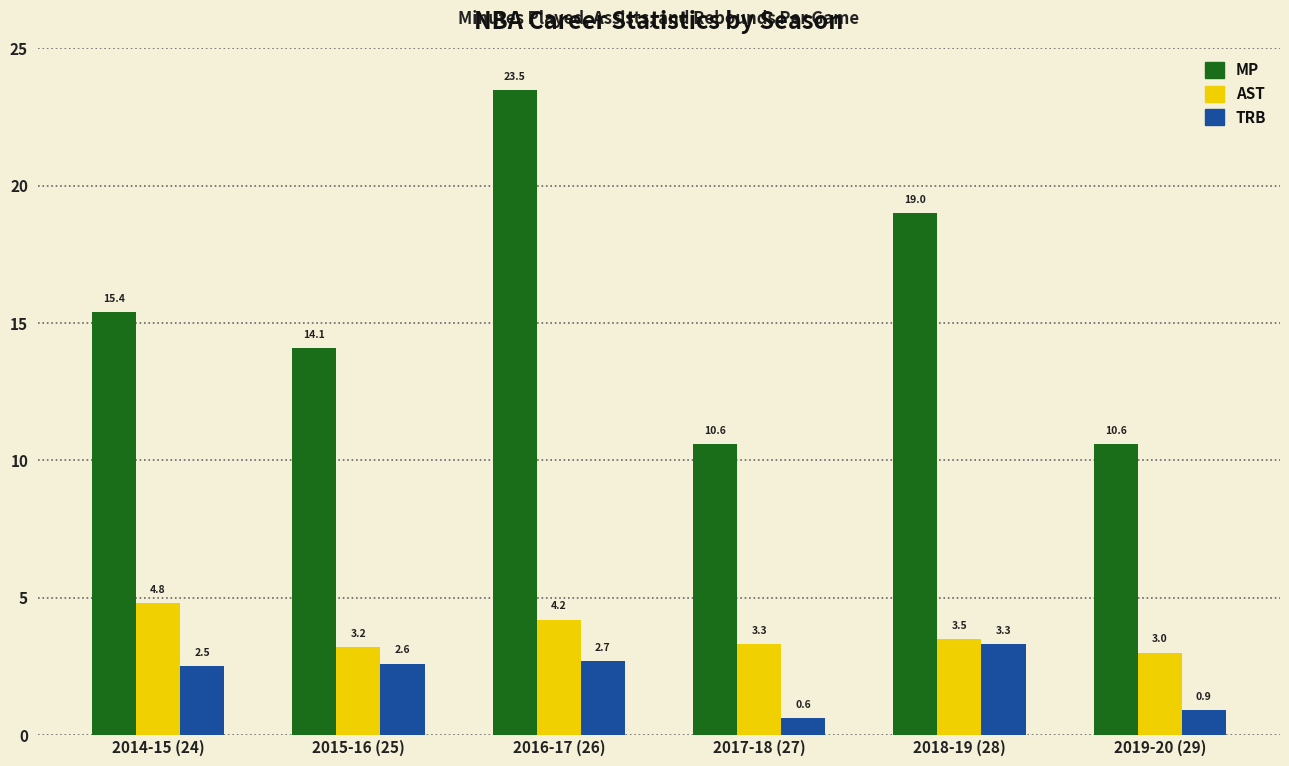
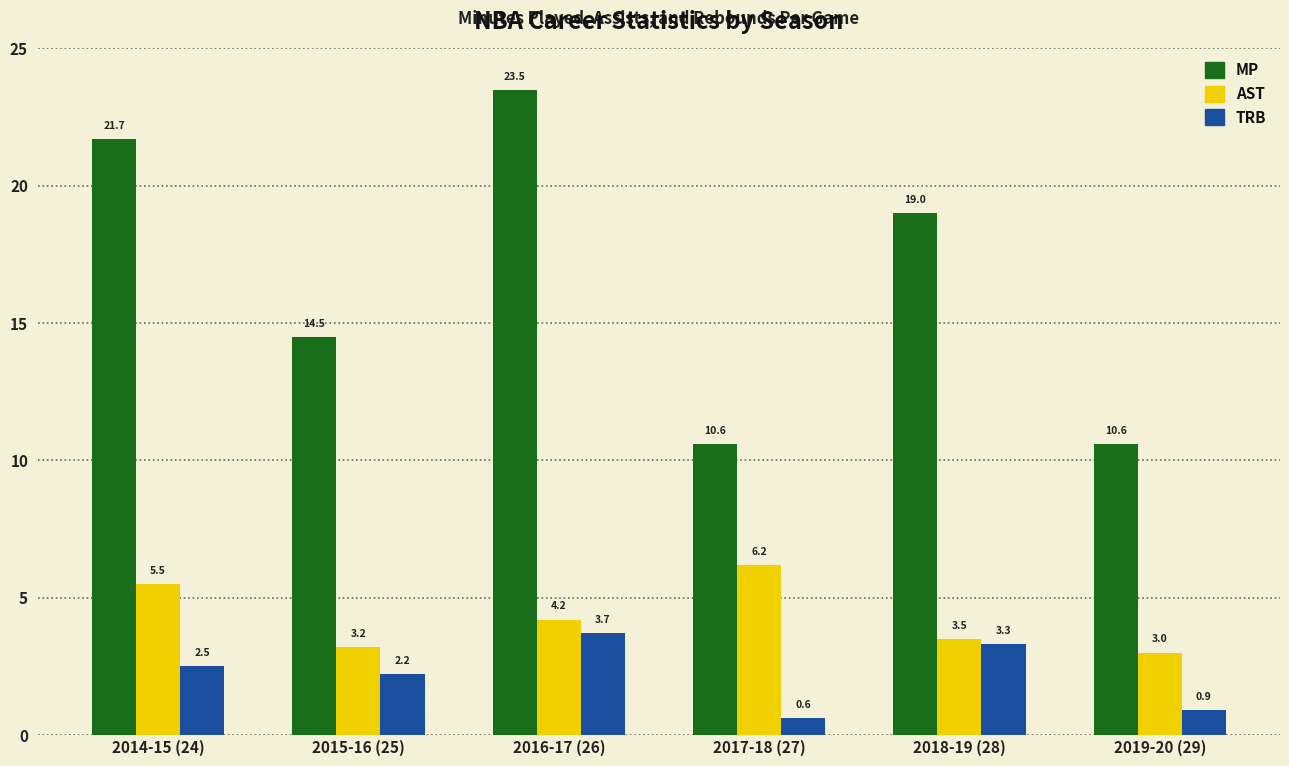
  {
    "MP": {
-     "2014-15 (24)": 15.4,
-     "2015-16 (25)": 14.1,
+     "2014-15 (24)": 21.7,
+     "2015-16 (25)": 14.5,
      "2016-17 (26)": 23.5,
      "2017-18 (27)": 10.6,
      "2018-19 (28)": 19.0,
      "2019-20 (29)": 10.6
    },
    "AST": {
-     "2014-15 (24)": 4.8,
+     "2014-15 (24)": 5.5,
      "2015-16 (25)": 3.2,
      "2016-17 (26)": 4.2,
-     "2017-18 (27)": 3.3,
+     "2017-18 (27)": 6.2,
      "2018-19 (28)": 3.5,
      "2019-20 (29)": 3.0
    },
    "TRB": {
      "2014-15 (24)": 2.5,
-     "2015-16 (25)": 2.6,
-     "2016-17 (26)": 2.7,
+     "2015-16 (25)": 2.2,
+     "2016-17 (26)": 3.7,
      "2017-18 (27)": 0.6,
      "2018-19 (28)": 3.3,
      "2019-20 (29)": 0.9
    }
  }
